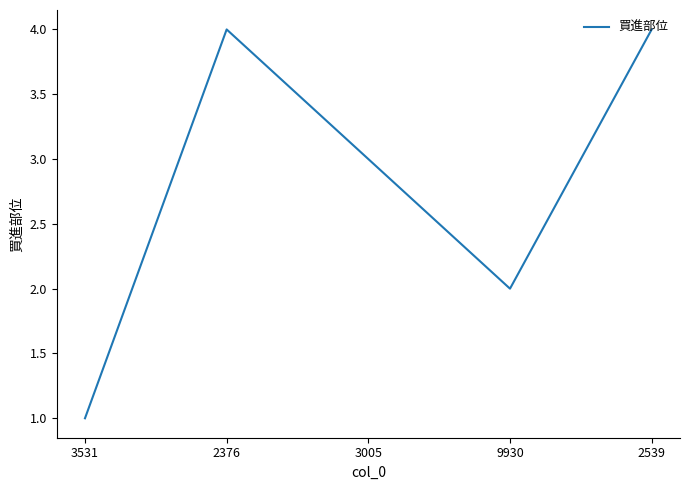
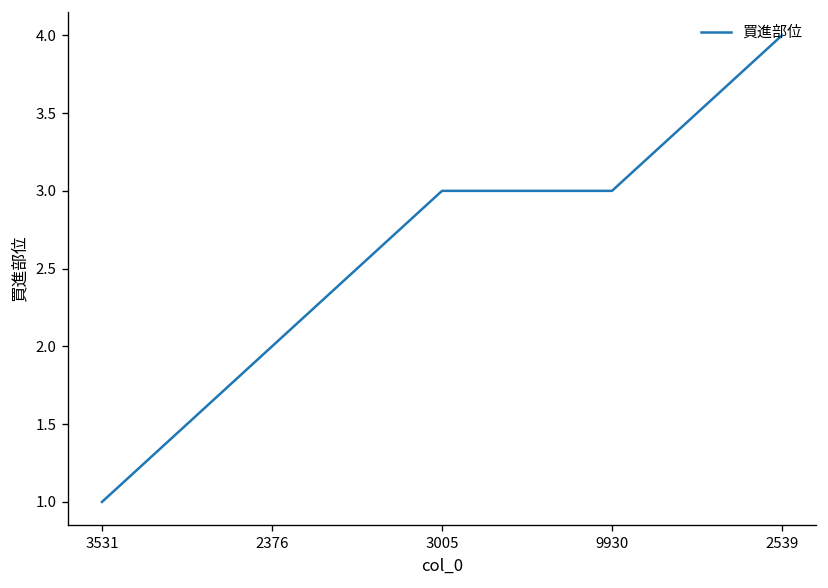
  {
    "3531": 1,
-   "2376": 4,
+   "2376": 2,
    "3005": 3,
-   "9930": 2,
+   "9930": 3,
    "2539": 4
  }
